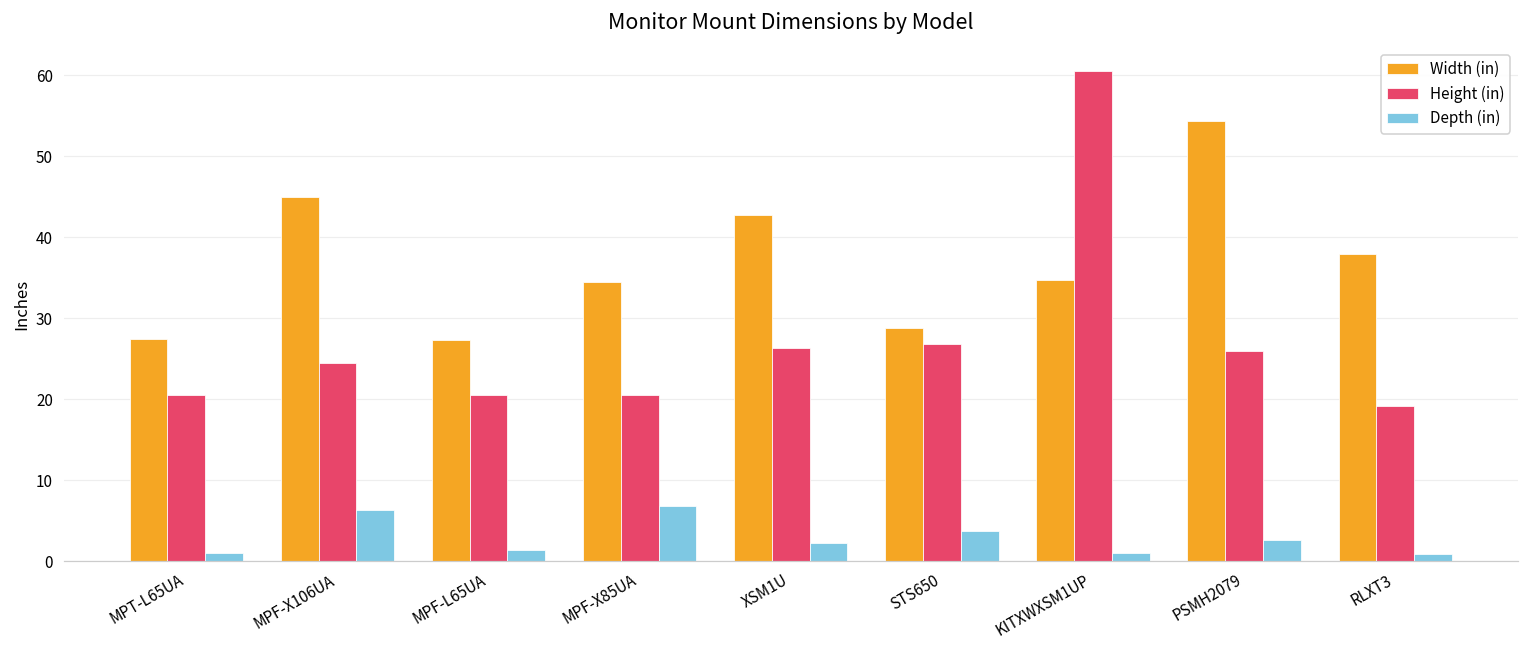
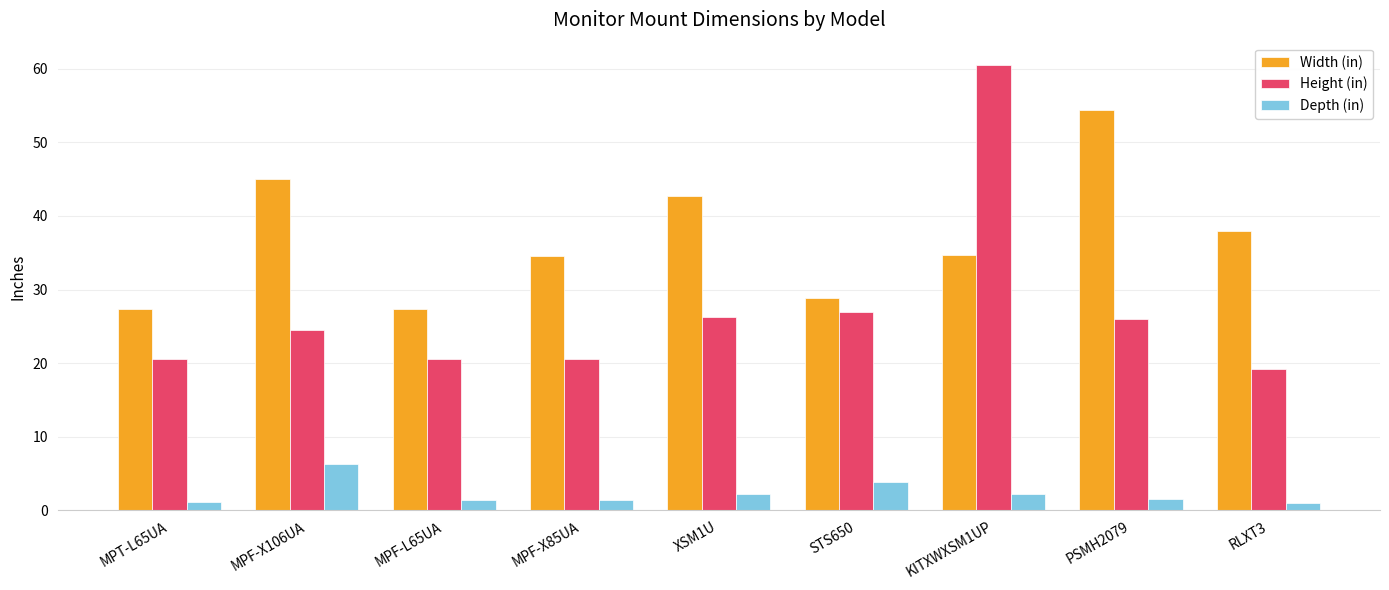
  {
    "Width (in)": {
      "MPT-L65UA": 27,
      "MPF-X106UA": 45,
      "MPF-L65UA": 27,
      "MPF-X85UA": 35,
      "XSM1U": 43,
      "STS650": 29,
      "KITXWXSM1UP": 35,
      "PSMH2079": 54,
      "RLXT3": 38
    },
    "Height (in)": {
      "MPT-L65UA": 21,
      "MPF-X106UA": 25,
      "MPF-L65UA": 21,
      "MPF-X85UA": 21,
      "XSM1U": 26,
      "STS650": 27,
      "KITXWXSM1UP": 61,
      "PSMH2079": 26,
      "RLXT3": 19
    },
    "Depth (in)": {
      "MPT-L65UA": 1,
      "MPF-X106UA": 6,
      "MPF-L65UA": 1,
-     "MPF-X85UA": 7,
+     "MPF-X85UA": 1,
      "XSM1U": 2,
      "STS650": 4,
-     "KITXWXSM1UP": 1,
-     "PSMH2079": 3,
+     "KITXWXSM1UP": 2,
+     "PSMH2079": 2,
      "RLXT3": 1
    }
  }
